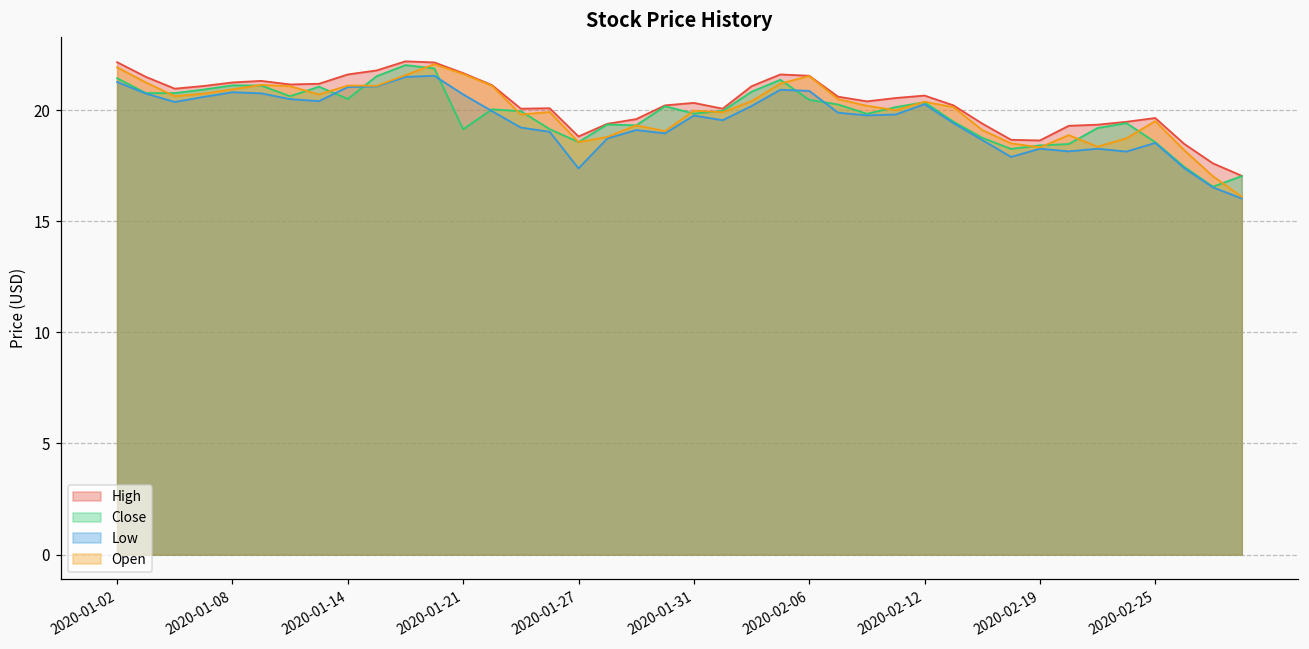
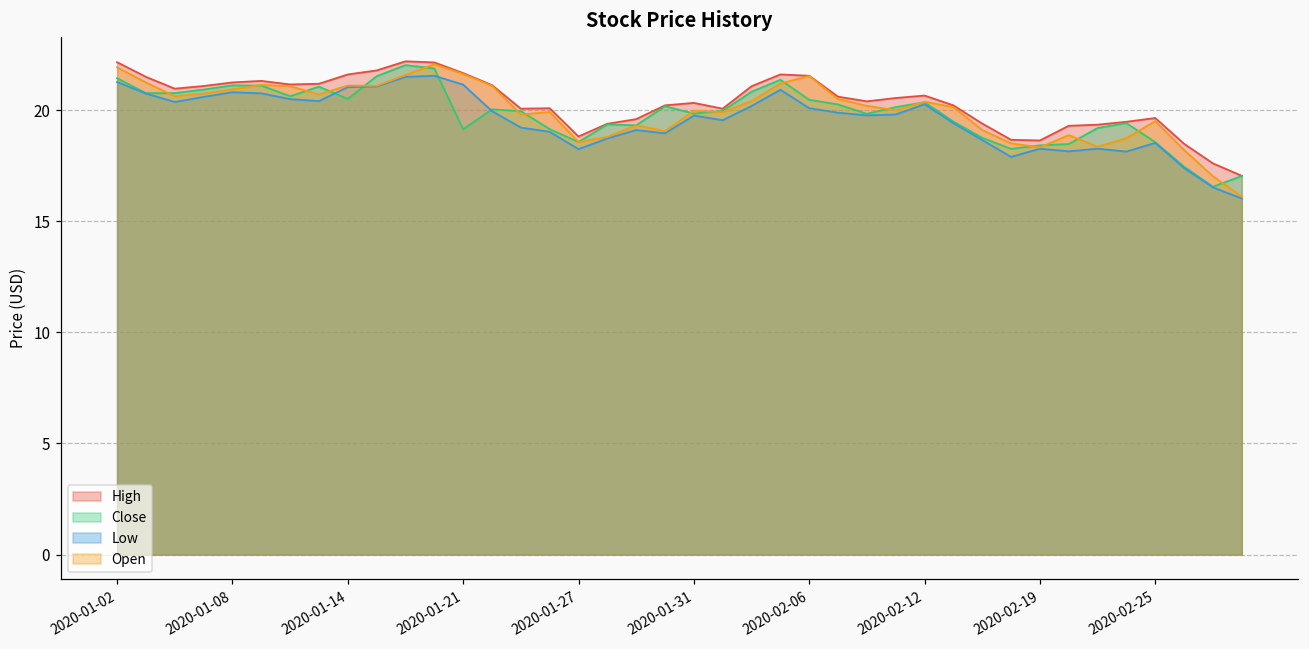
  {
    "Close": {
      "2020-01-02": 21.4,
      "2020-01-08": 21.1,
      "2020-01-14": 20.5,
      "2020-01-21": 19.1,
      "2020-02-06": 20.5
    },
    "Low": {
      "2020-01-02": 21.3,
      "2020-01-08": 20.8,
-     "2020-01-21": 20.7,
-     "2020-01-27": 17.4,
-     "2020-02-06": 20.9
+     "2020-01-21": 21.1,
+     "2020-01-27": 18.2,
+     "2020-02-06": 20.1
    }
  }
